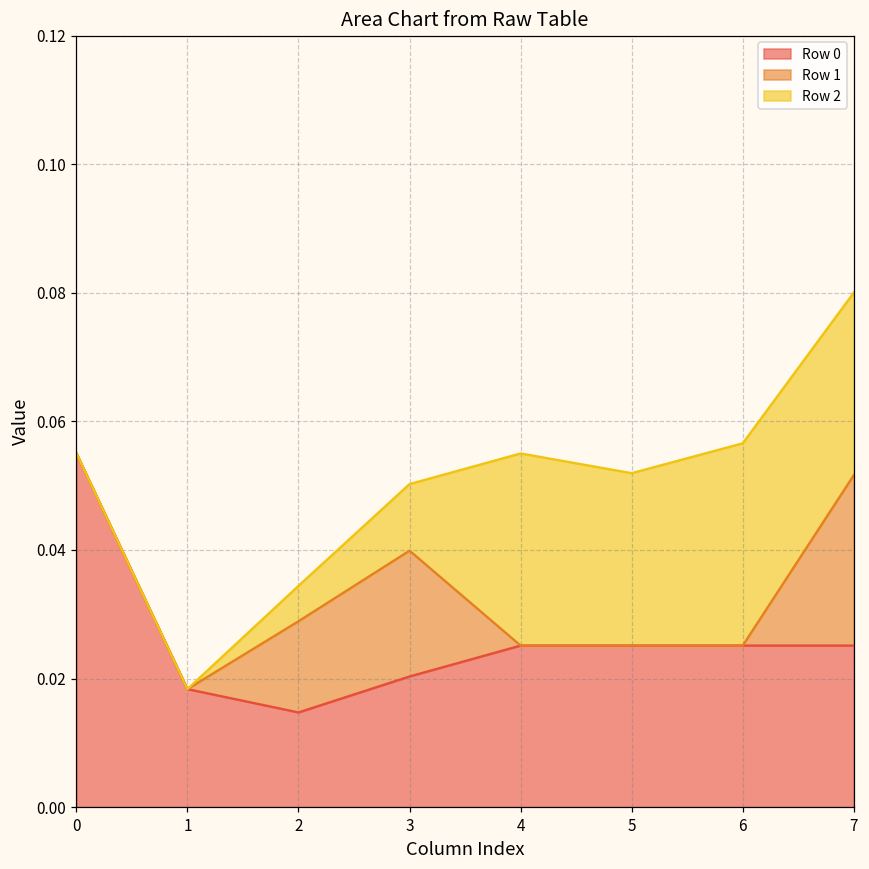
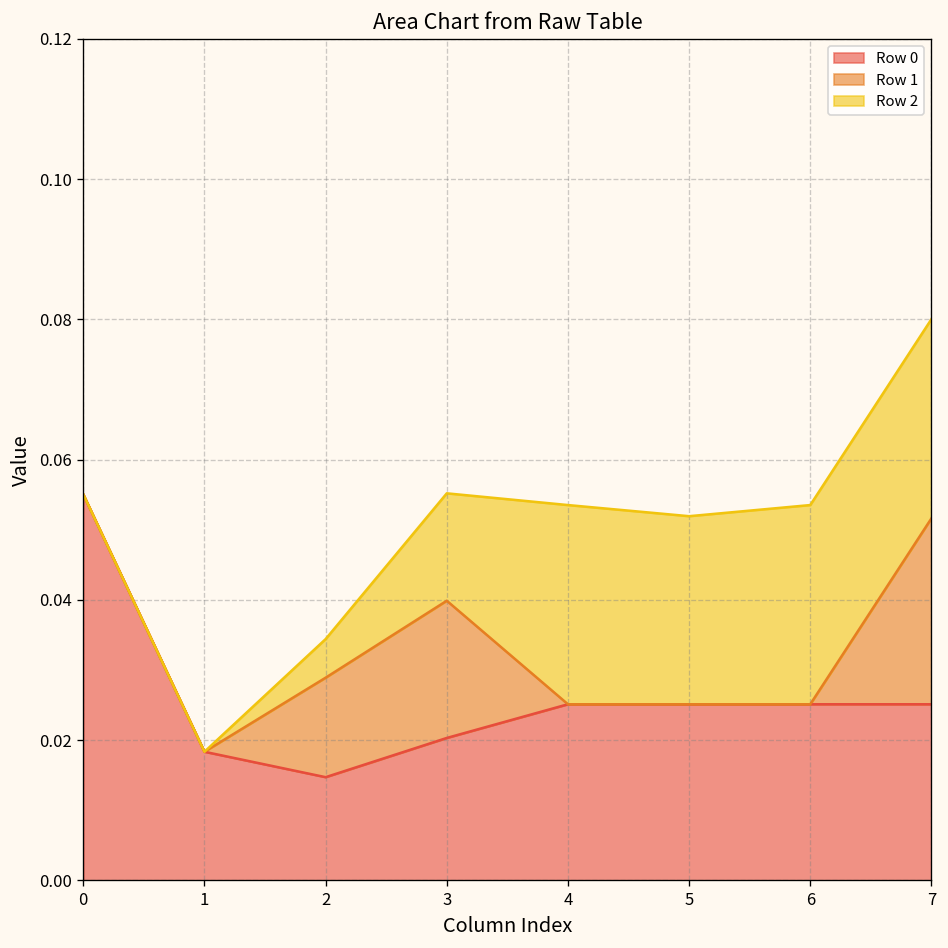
  {
    "Row 2": {
      "2": 0.006,
-     "3": 0.010,
-     "4": 0.030,
+     "3": 0.015,
+     "4": 0.028,
      "5": 0.027,
-     "6": 0.031,
+     "6": 0.028,
      "7": 0.028
    }
  }
